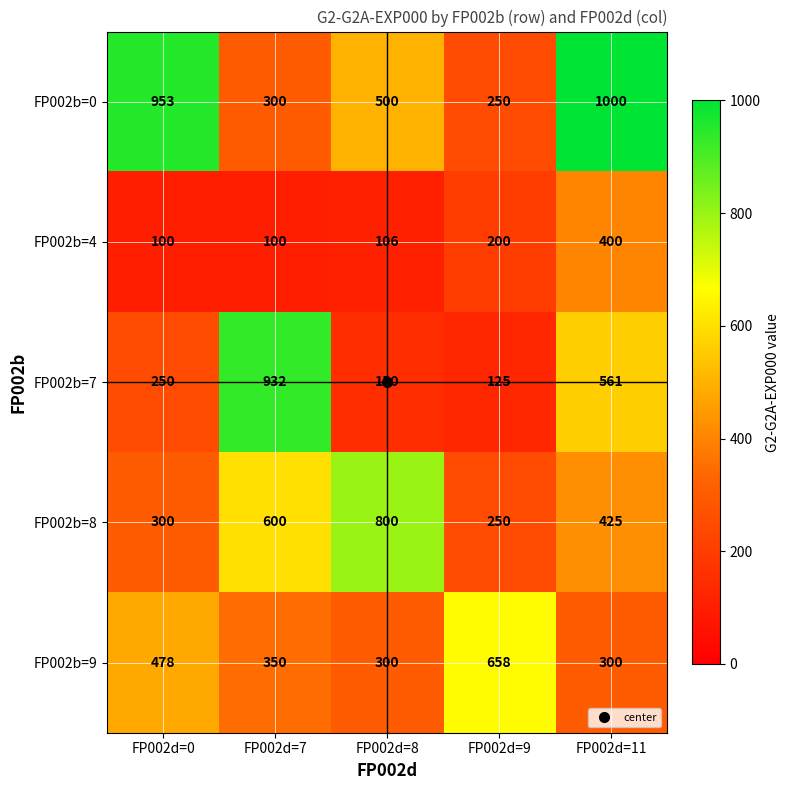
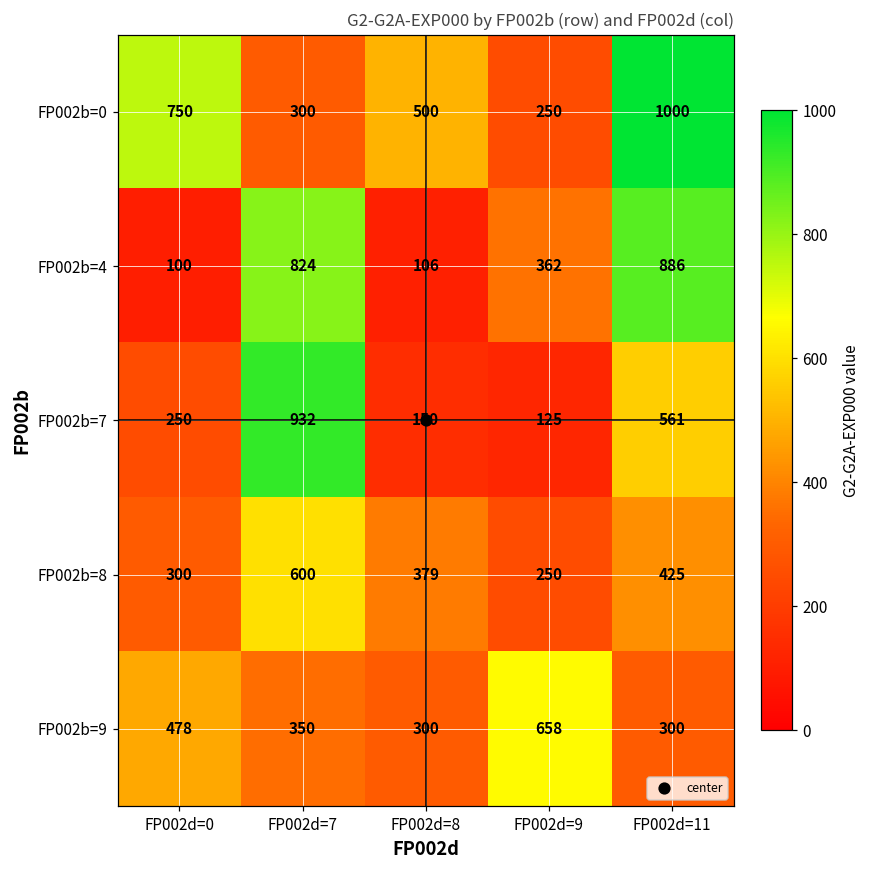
  {
    "FP002b=0": {
-     "FP002d=0": 953,
+     "FP002d=0": 750,
      "FP002d=7": 300,
      "FP002d=8": 500,
      "FP002d=9": 250,
      "FP002d=11": 1000
    },
    "FP002b=4": {
      "FP002d=0": 100,
-     "FP002d=7": 100,
+     "FP002d=7": 824,
      "FP002d=8": 106,
-     "FP002d=9": 200,
-     "FP002d=11": 400
+     "FP002d=9": 362,
+     "FP002d=11": 886
    },
    "FP002b=7": {
      "FP002d=0": 250,
      "FP002d=7": 932,
      "FP002d=9": 125,
      "FP002d=11": 561
    },
    "FP002b=8": {
      "FP002d=0": 300,
      "FP002d=7": 600,
-     "FP002d=8": 800,
+     "FP002d=8": 379,
      "FP002d=9": 250,
      "FP002d=11": 425
    },
    "FP002b=9": {
      "FP002d=0": 478,
      "FP002d=7": 350,
      "FP002d=8": 300,
      "FP002d=9": 658,
      "FP002d=11": 300
    }
  }
